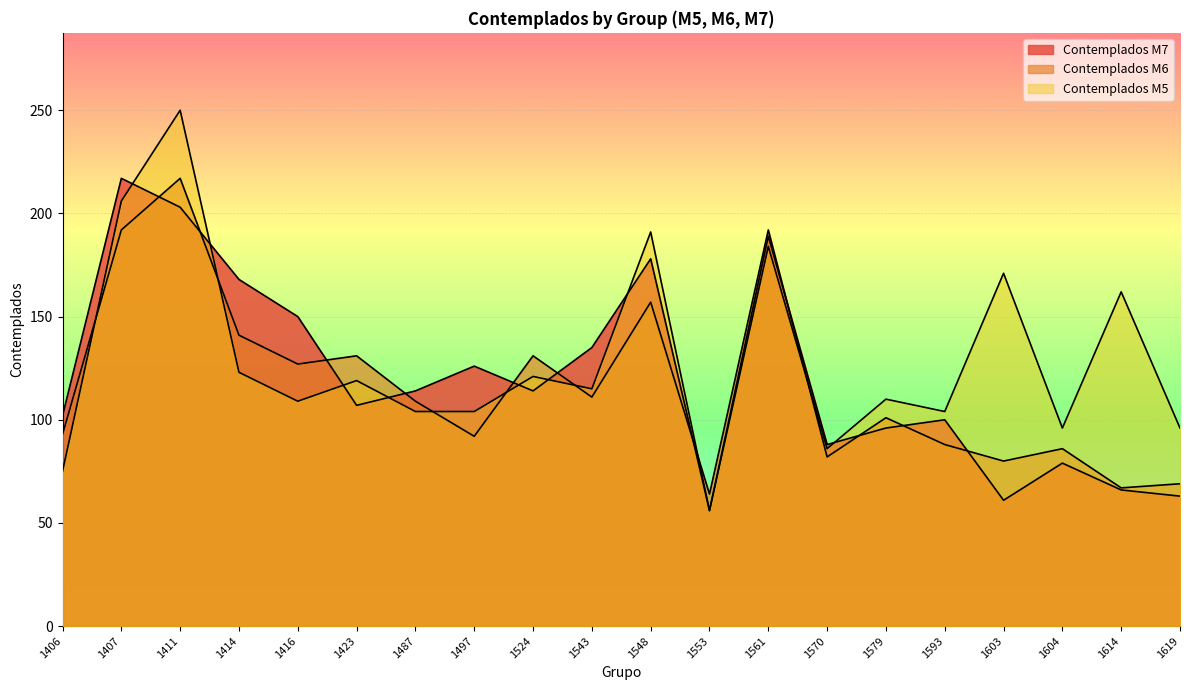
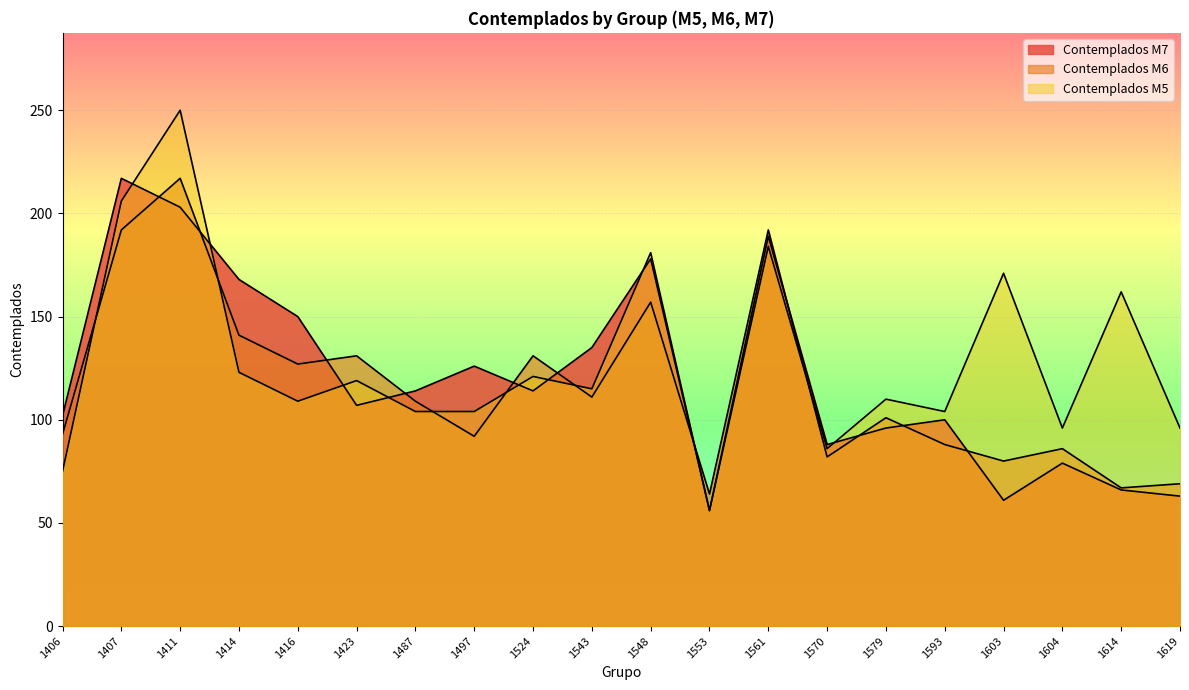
  {
    "Contemplados M5": {
      "1406": 75,
      "1407": 206,
      "1411": 250,
      "1414": 123,
      "1416": 109,
      "1423": 119,
      "1487": 104,
      "1497": 104,
      "1524": 121,
      "1543": 115,
-     "1548": 191,
+     "1548": 181,
      "1561": 184,
      "1570": 86,
      "1579": 110,
      "1593": 104,
      "1603": 171,
      "1604": 96,
      "1614": 162,
      "1619": 96
    }
  }
